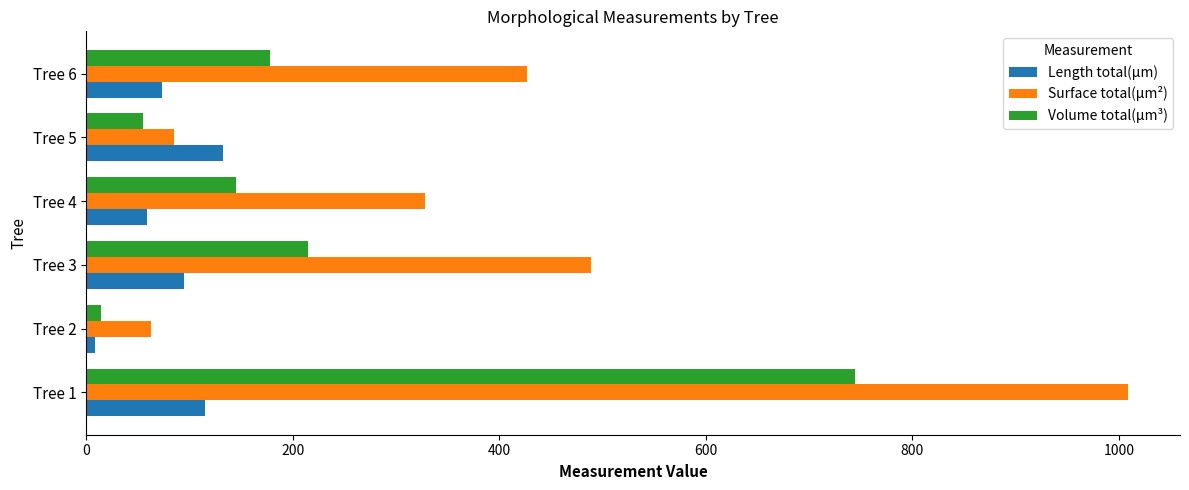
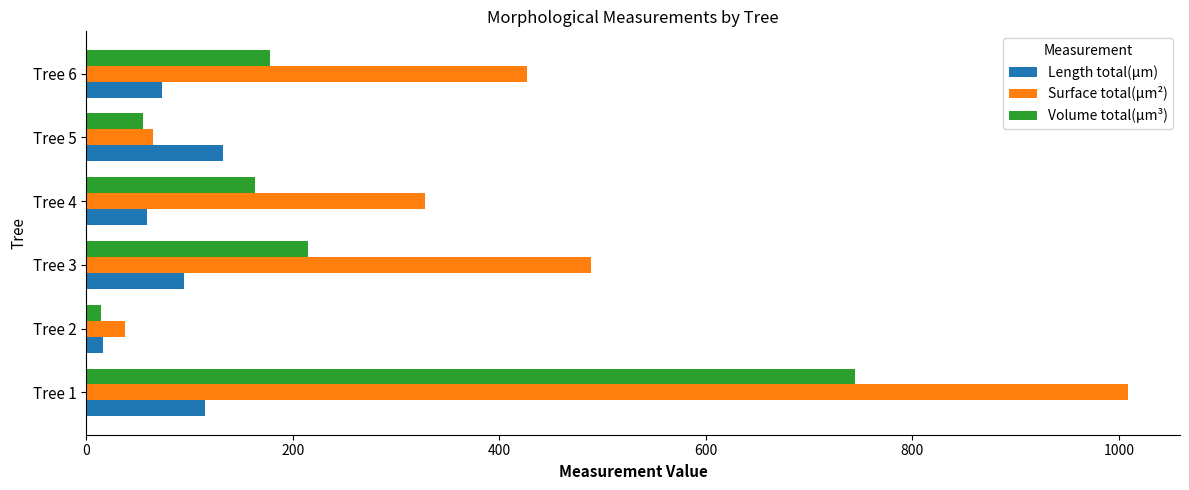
  {
    "Length total(µm)": {
      "Tree 6": 73,
      "Tree 5": 132,
      "Tree 4": 59,
      "Tree 3": 95,
-     "Tree 2": 9,
+     "Tree 2": 17,
      "Tree 1": 115
    },
    "Surface total(µm²)": {
      "Tree 6": 426,
-     "Tree 5": 86,
+     "Tree 5": 65,
      "Tree 4": 329,
      "Tree 3": 489,
-     "Tree 2": 63,
+     "Tree 2": 38,
      "Tree 1": 1009
    },
    "Volume total(µm³)": {
      "Tree 6": 178,
      "Tree 5": 55,
-     "Tree 4": 145,
+     "Tree 4": 164,
      "Tree 3": 214,
      "Tree 2": 15,
      "Tree 1": 744
    }
  }
